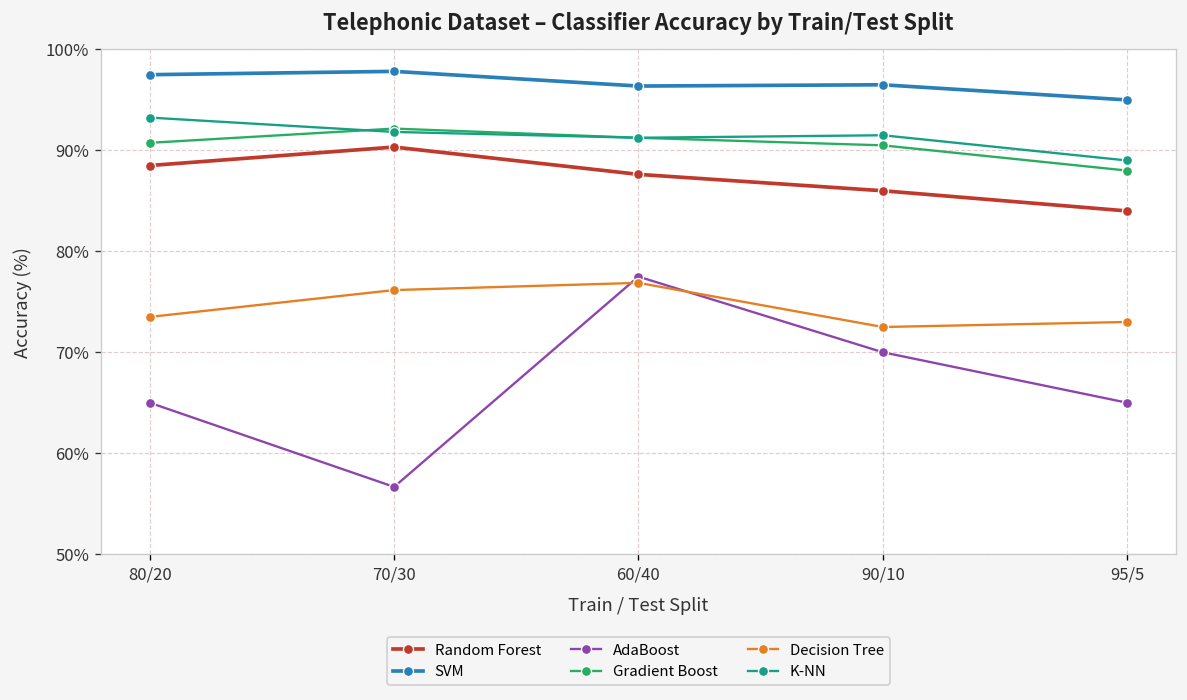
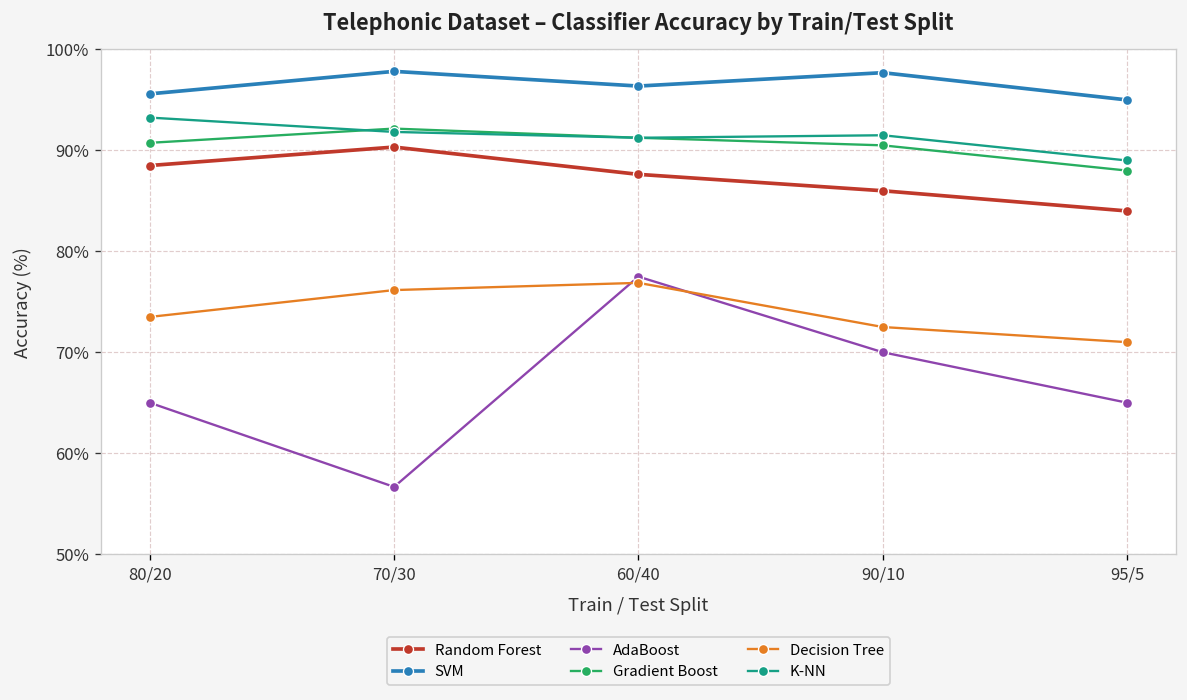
  {
    "Random Forest": {
      "80/20": "89%",
      "70/30": "90%",
      "60/40": "88%",
      "90/10": "86%",
      "95/5": "84%"
    },
    "SVM": {
-     "80/20": "98%",
+     "80/20": "96%",
      "70/30": "98%",
      "60/40": "96%",
-     "90/10": "97%",
+     "90/10": "98%",
      "95/5": "95%"
    },
    "AdaBoost": {
      "80/20": "65%",
      "70/30": "57%",
      "60/40": "77%",
      "90/10": "70%",
      "95/5": "65%"
    },
    "Decision Tree": {
      "80/20": "74%",
      "70/30": "76%",
      "60/40": "77%",
      "90/10": "73%",
-     "95/5": "73%"
+     "95/5": "71%"
    }
  }
